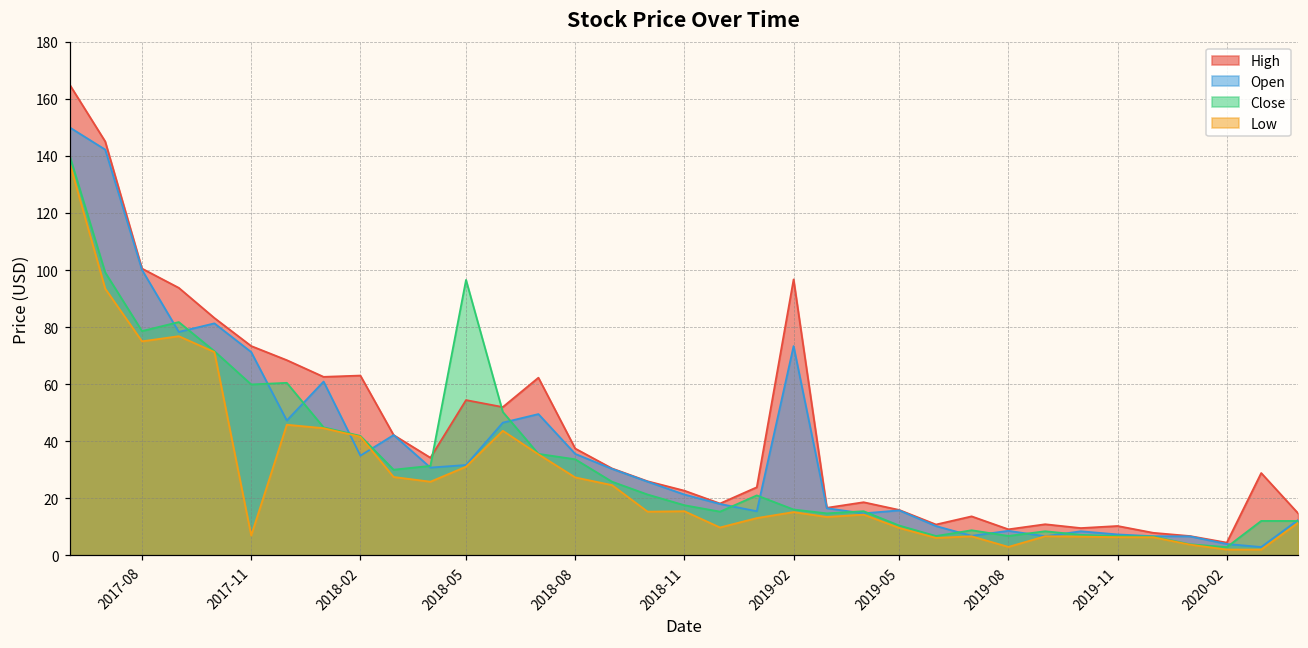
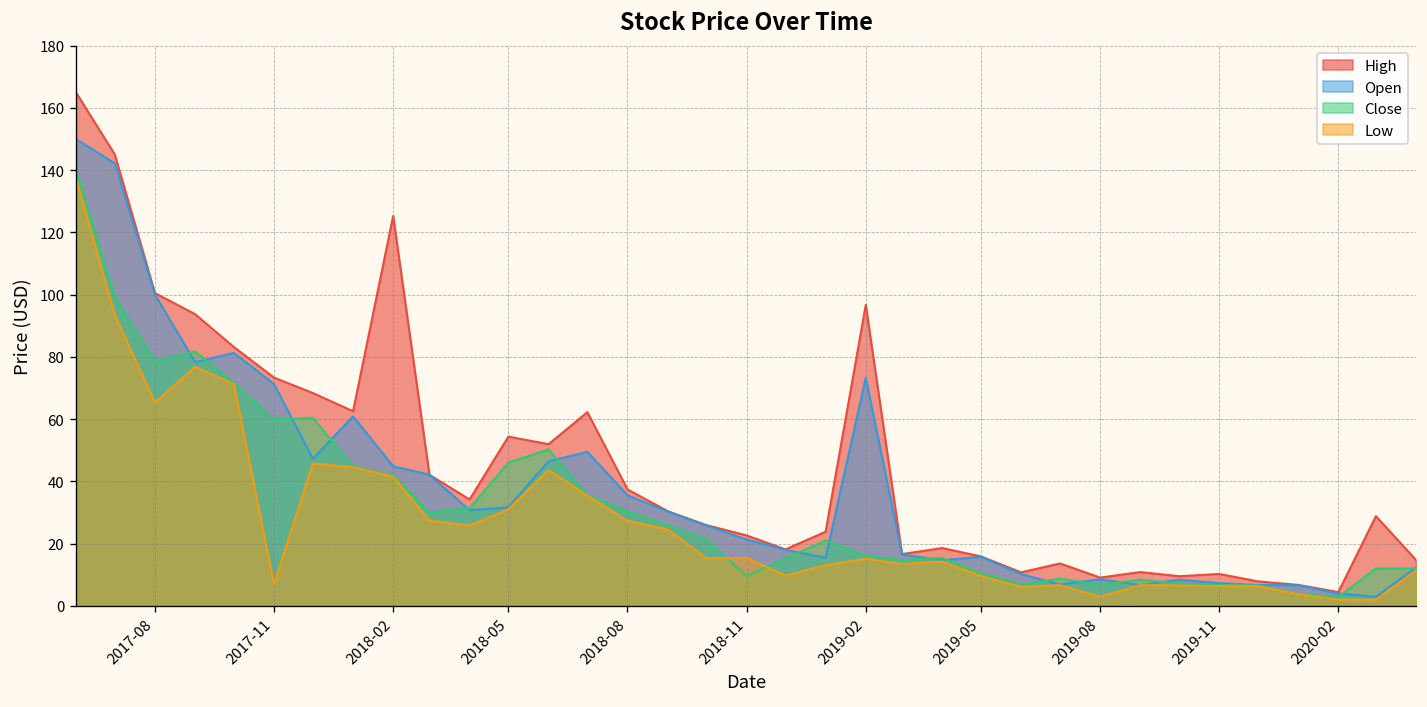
  {
    "High": {
      "2017-11": 73,
-     "2018-02": 63,
+     "2018-02": 125,
      "2018-05": 54,
      "2018-08": 37,
      "2018-11": 23,
      "2019-02": 97,
      "2019-11": 10
    },
    "Open": {
      "2017-11": 71,
-     "2018-02": 35,
+     "2018-02": 45,
      "2018-08": 36,
      "2018-11": 21,
      "2019-02": 73
    },
    "Close": {
      "2017-08": 79,
      "2017-11": 60,
-     "2018-05": 97,
-     "2018-08": 34,
-     "2018-11": 18,
+     "2018-05": 46,
+     "2018-08": 30,
+     "2018-11": 10,
      "2019-08": 7
    },
    "Low": {
-     "2017-08": 75,
+     "2017-08": 65,
      "2017-11": 7,
      "2018-08": 27,
      "2018-11": 15,
      "2019-08": 3
    }
  }
